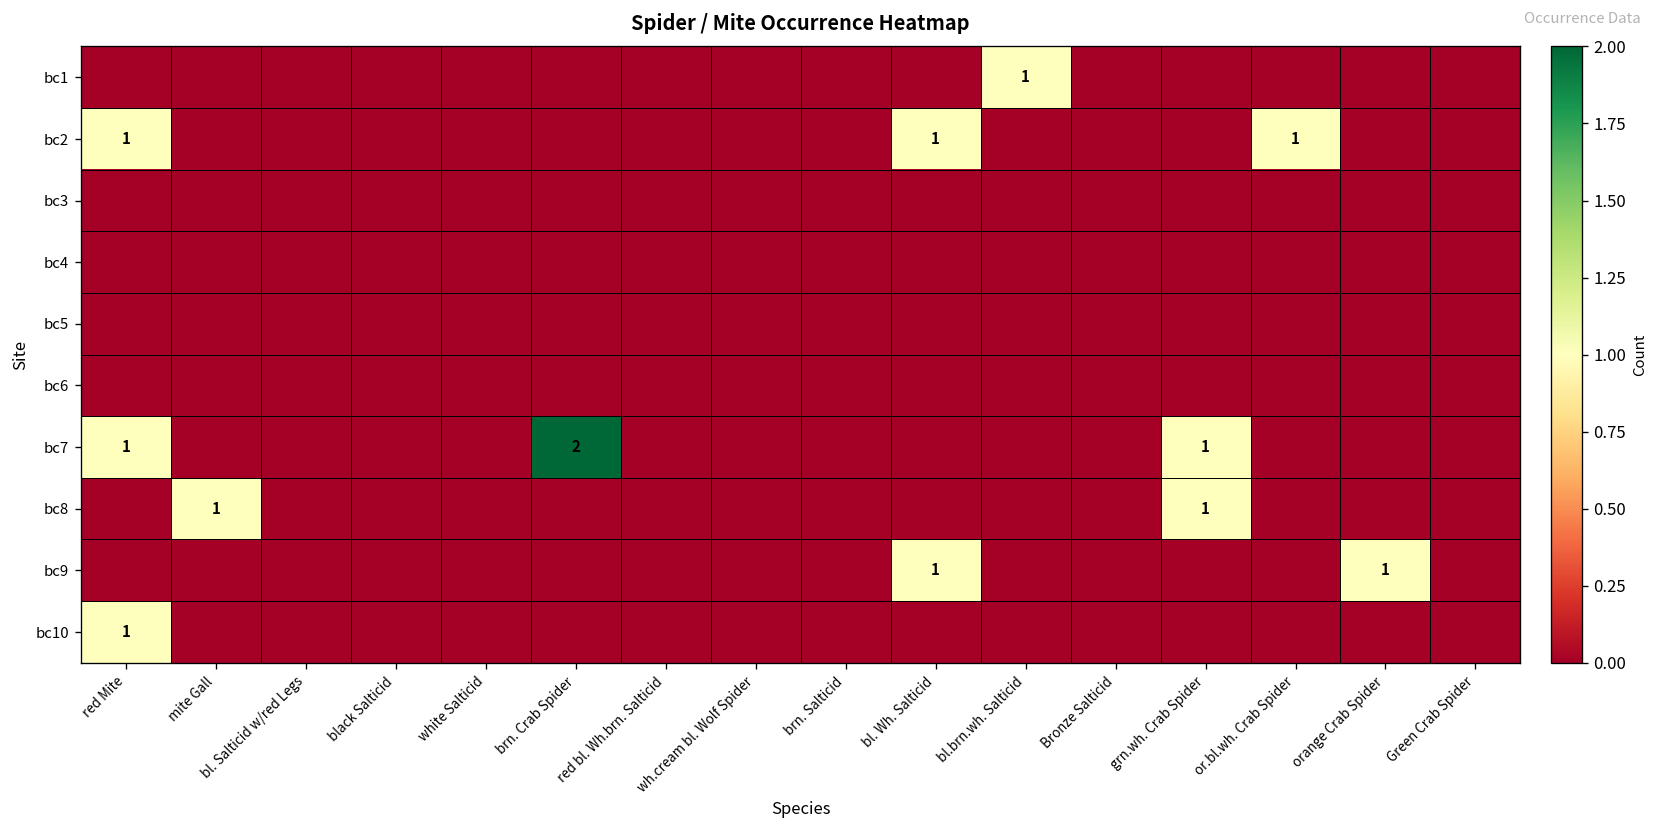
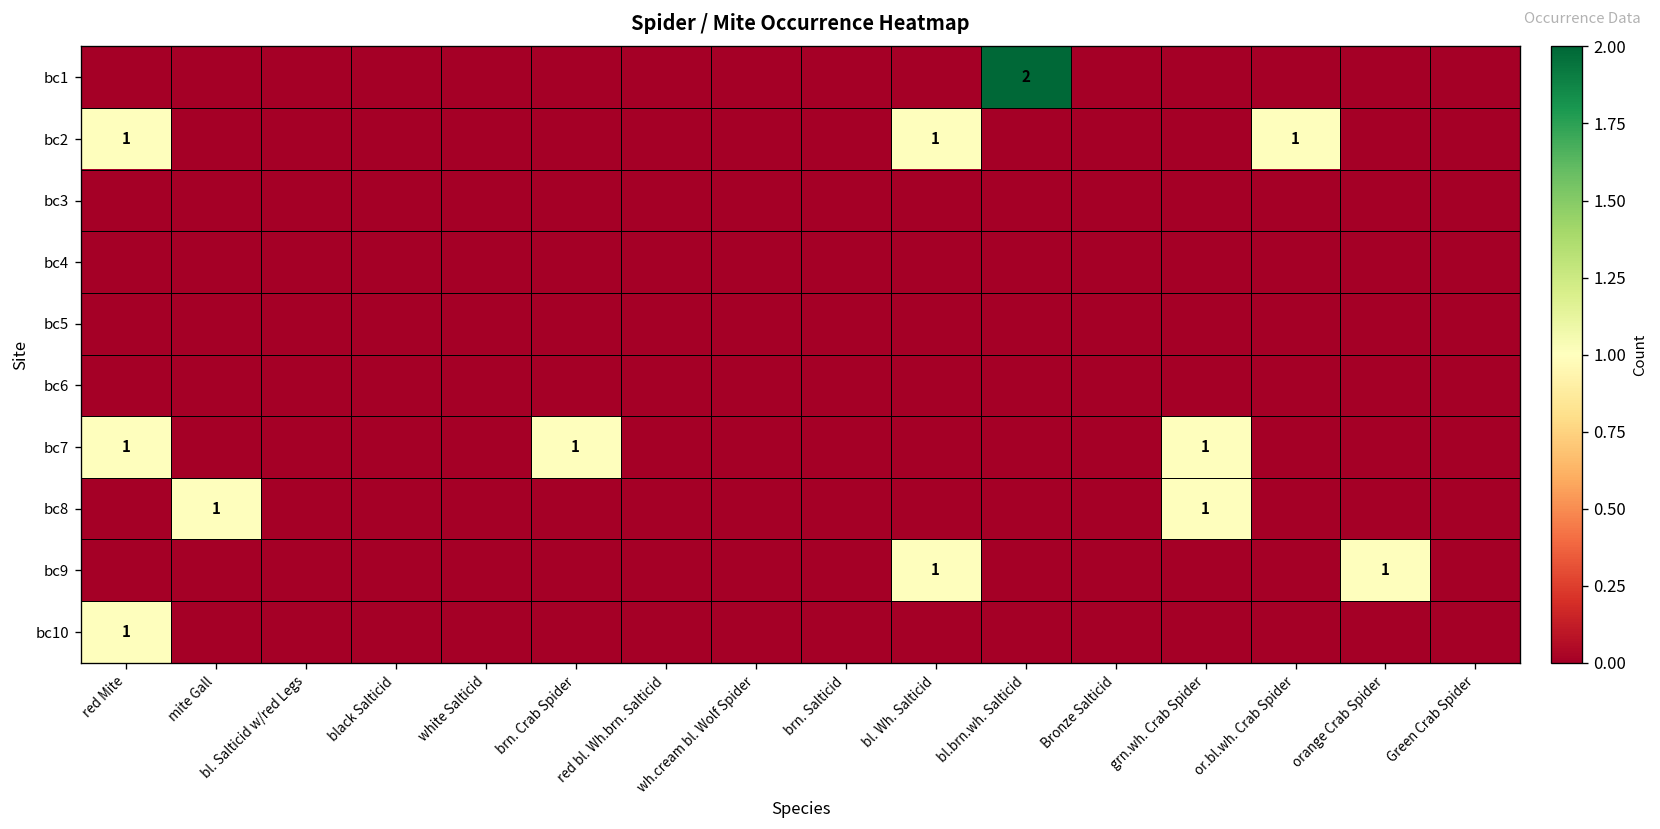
  {
    "bc1": {
-     "bl.brn.wh. Salticid": 1
+     "bl.brn.wh. Salticid": 2
    },
    "bc2": {
      "red Mite": 1,
      "bl. Wh. Salticid": 1,
      "or.bl.wh. Crab Spider": 1
    },
    "bc7": {
      "red Mite": 1,
-     "brn. Crab Spider": 2,
+     "brn. Crab Spider": 1,
      "grn.wh. Crab Spider": 1
    },
    "bc8": {
      "mite Gall": 1,
      "grn.wh. Crab Spider": 1
    },
    "bc9": {
      "bl. Wh. Salticid": 1,
      "orange Crab Spider": 1
    },
    "bc10": {
      "red Mite": 1
    }
  }
